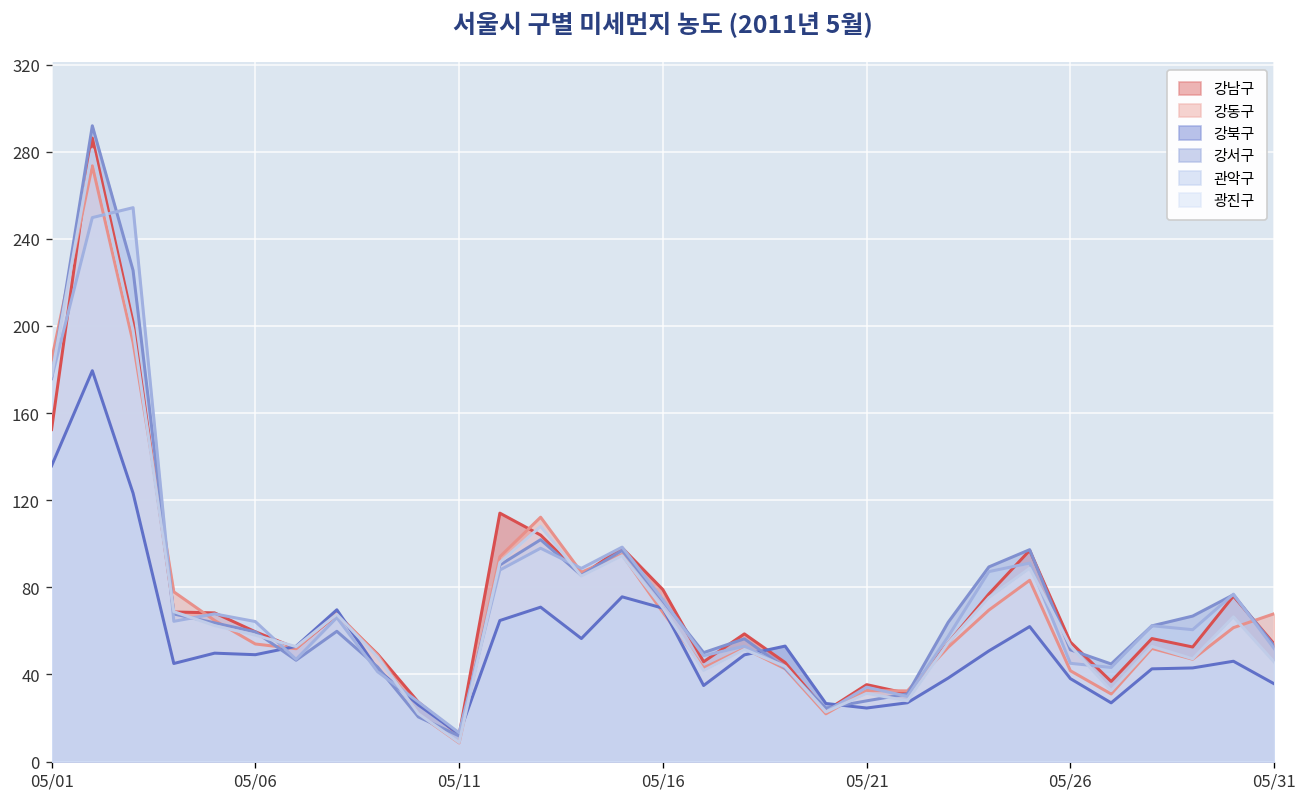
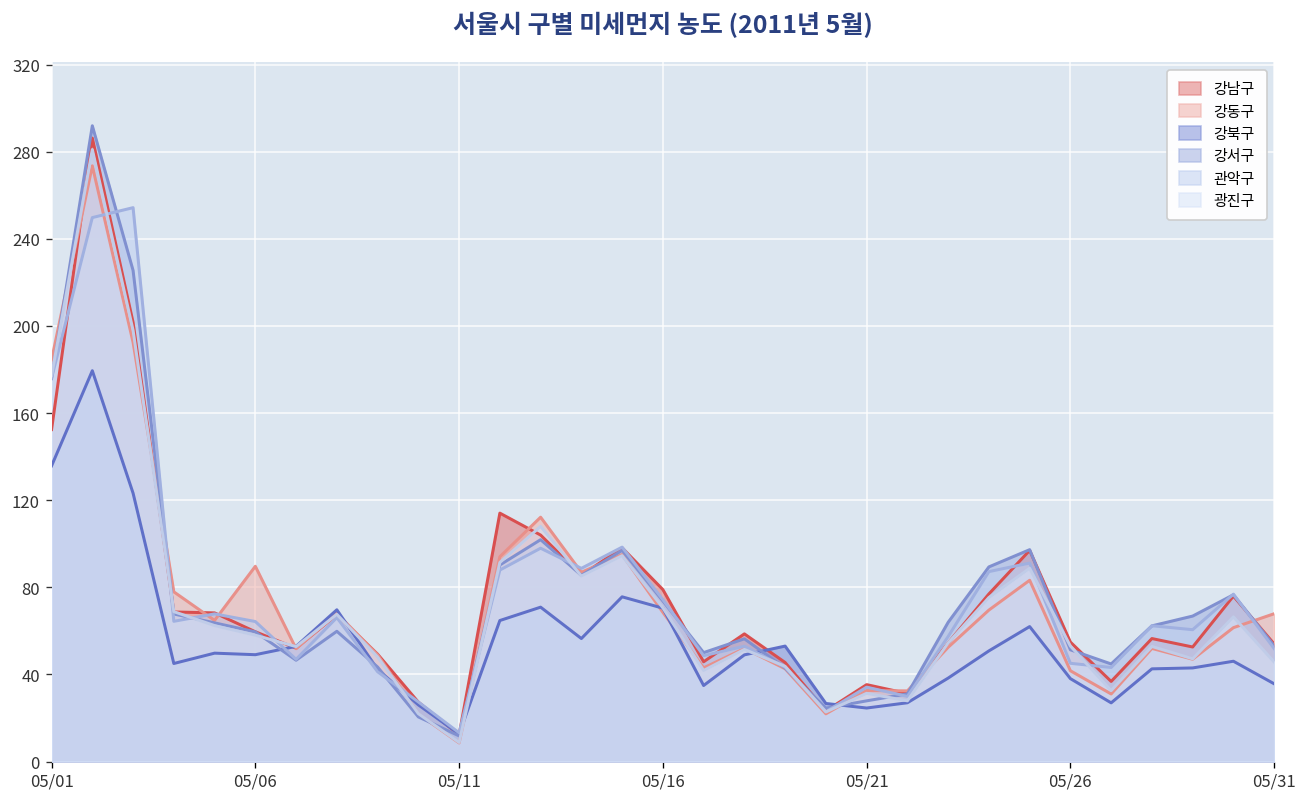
  {
    "강남구": {
      "05/01": 153,
      "05/16": 79,
      "05/26": 55
    },
    "강동구": {
      "05/01": 185,
-     "05/06": 54,
+     "05/06": 90,
      "05/16": 69,
      "05/26": 42,
      "05/31": 68
    }
  }
